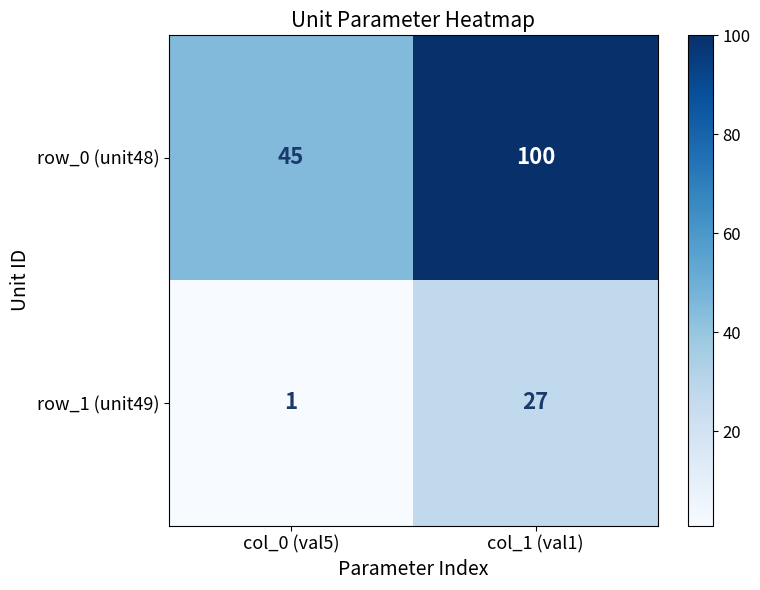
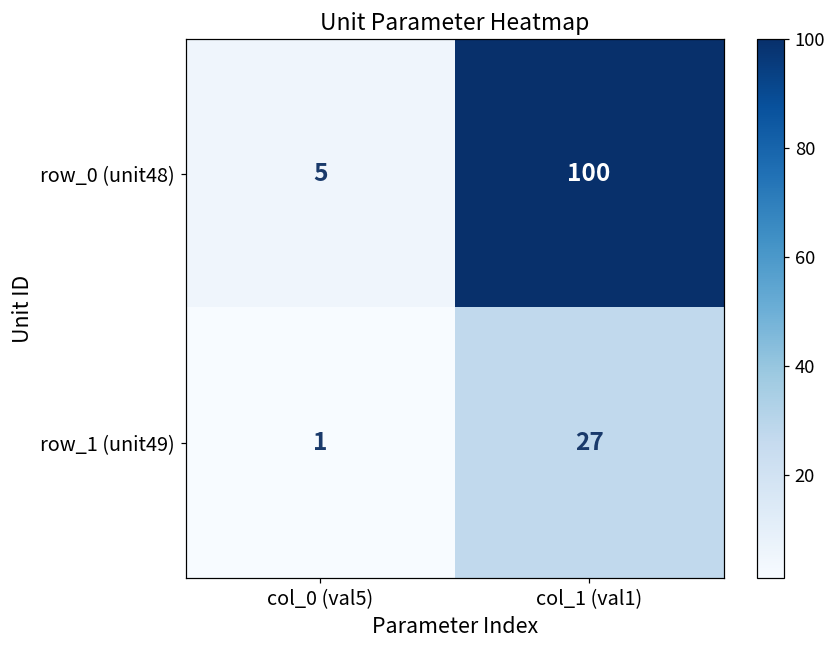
  {
    "row_0 (unit48)": {
-     "col_0 (val5)": 45,
+     "col_0 (val5)": 5,
      "col_1 (val1)": 100
    },
    "row_1 (unit49)": {
      "col_0 (val5)": 1,
      "col_1 (val1)": 27
    }
  }
